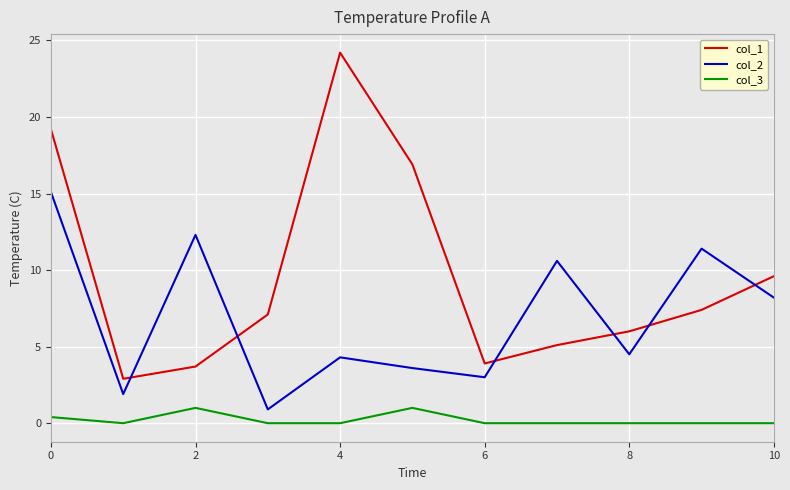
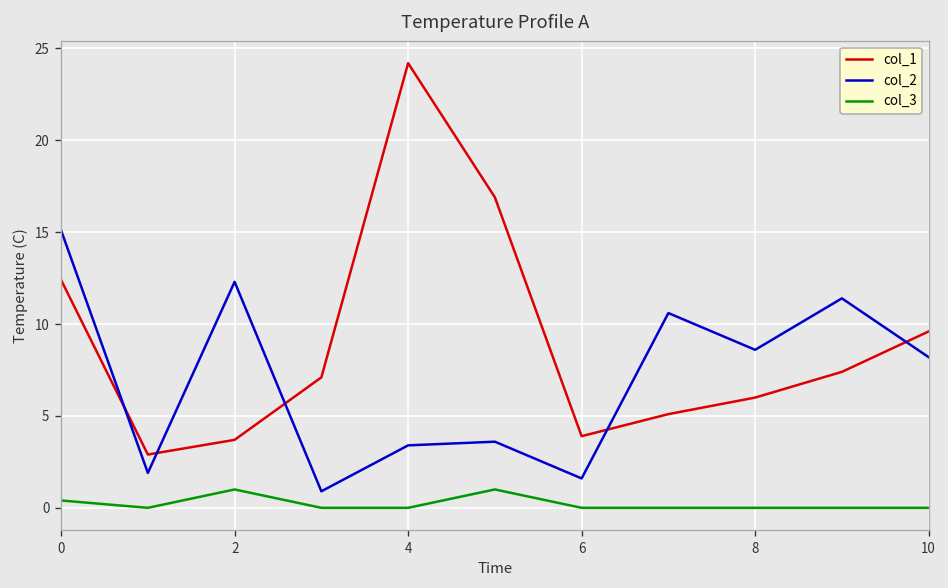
  {
    "col_1": {
-     "0": 19.2,
+     "0": 12.4,
      "2": 3.7,
      "4": 24.2,
      "6": 3.9,
      "8": 6.0,
      "10": 9.6
    },
    "col_2": {
      "0": 15.1,
      "2": 12.3,
-     "4": 4.3,
-     "6": 3.0,
-     "8": 4.5,
+     "4": 3.4,
+     "6": 1.6,
+     "8": 8.6,
      "10": 8.2
    },
    "col_3": {
      "0": 0.4,
      "2": 1.0,
      "4": 0.0,
      "6": 0.0,
      "8": 0.0,
      "10": 0.0
    }
  }
